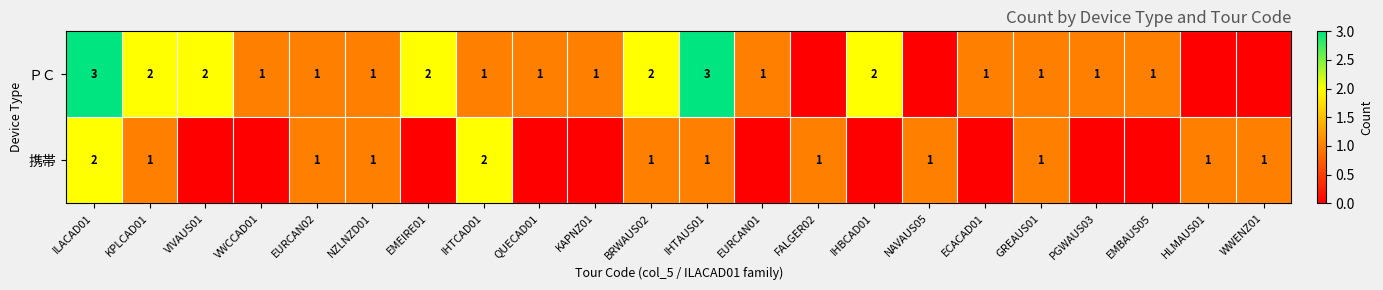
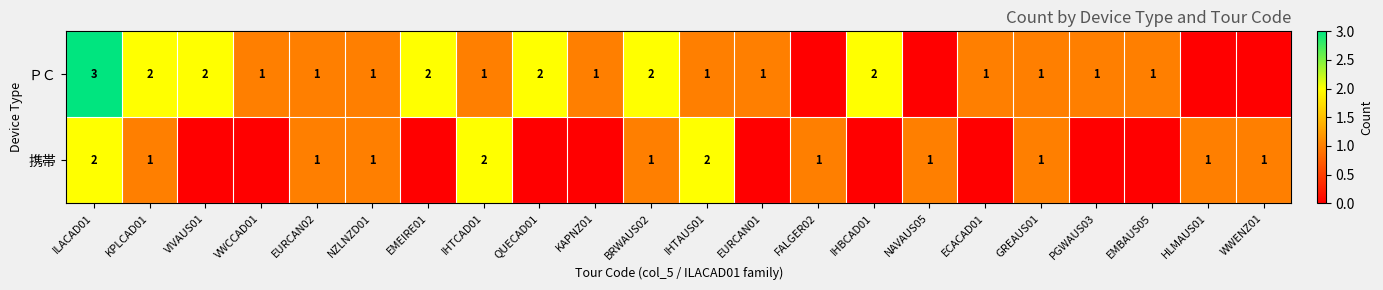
  {
    "ＰＣ": {
      "ILACAD01": 3,
      "KPLCAD01": 2,
      "VIVAUS01": 2,
      "VWCCAD01": 1,
      "EURCAN02": 1,
      "NZLNZD01": 1,
      "EMEIRE01": 2,
      "IHTCAD01": 1,
-     "QUECAD01": 1,
+     "QUECAD01": 2,
      "KAPNZ01": 1,
      "BRWAUS02": 2,
-     "IHTAUS01": 3,
+     "IHTAUS01": 1,
      "EURCAN01": 1,
      "IHBCAD01": 2,
      "ECACAD01": 1,
      "GREAUS01": 1,
      "PGWAUS03": 1,
      "EMBAUS05": 1
    },
    "携帯": {
      "ILACAD01": 2,
      "KPLCAD01": 1,
      "EURCAN02": 1,
      "NZLNZD01": 1,
      "IHTCAD01": 2,
      "BRWAUS02": 1,
-     "IHTAUS01": 1,
+     "IHTAUS01": 2,
      "FALGER02": 1,
      "NAVAUS05": 1,
      "GREAUS01": 1,
      "HLMAUS01": 1,
      "WWENZ01": 1
    }
  }
